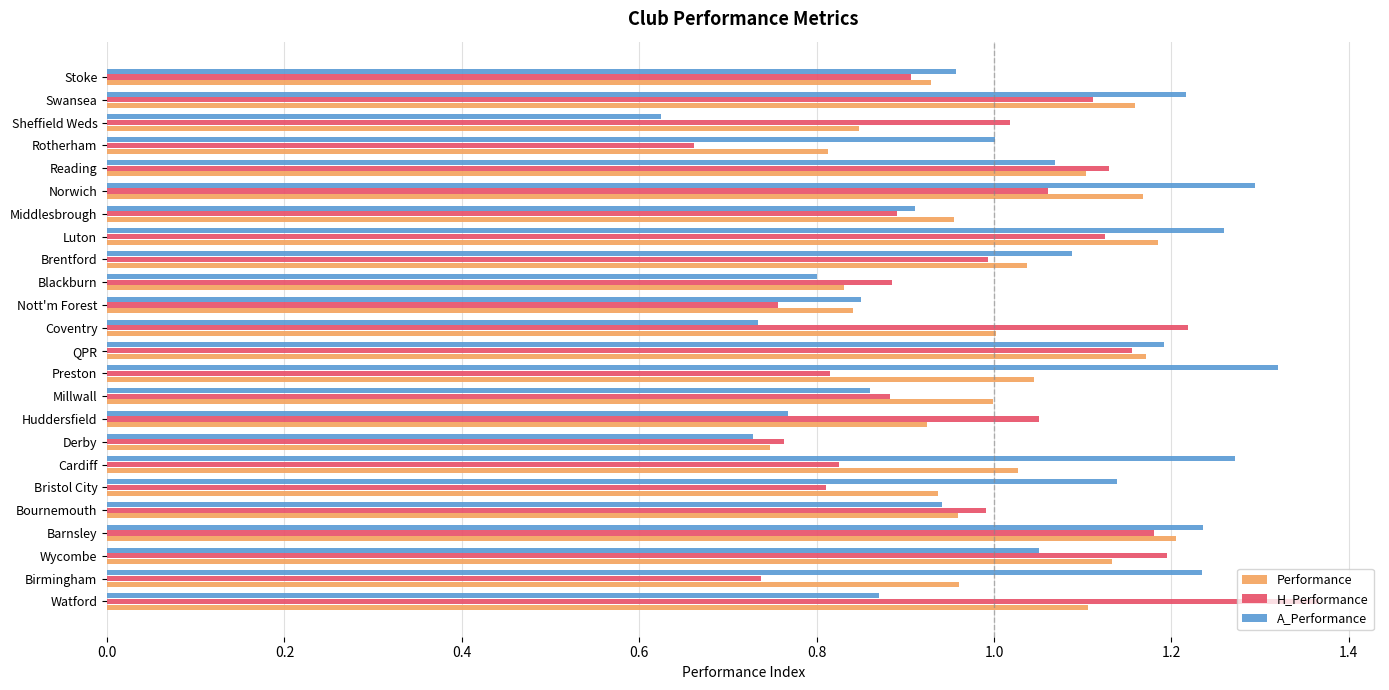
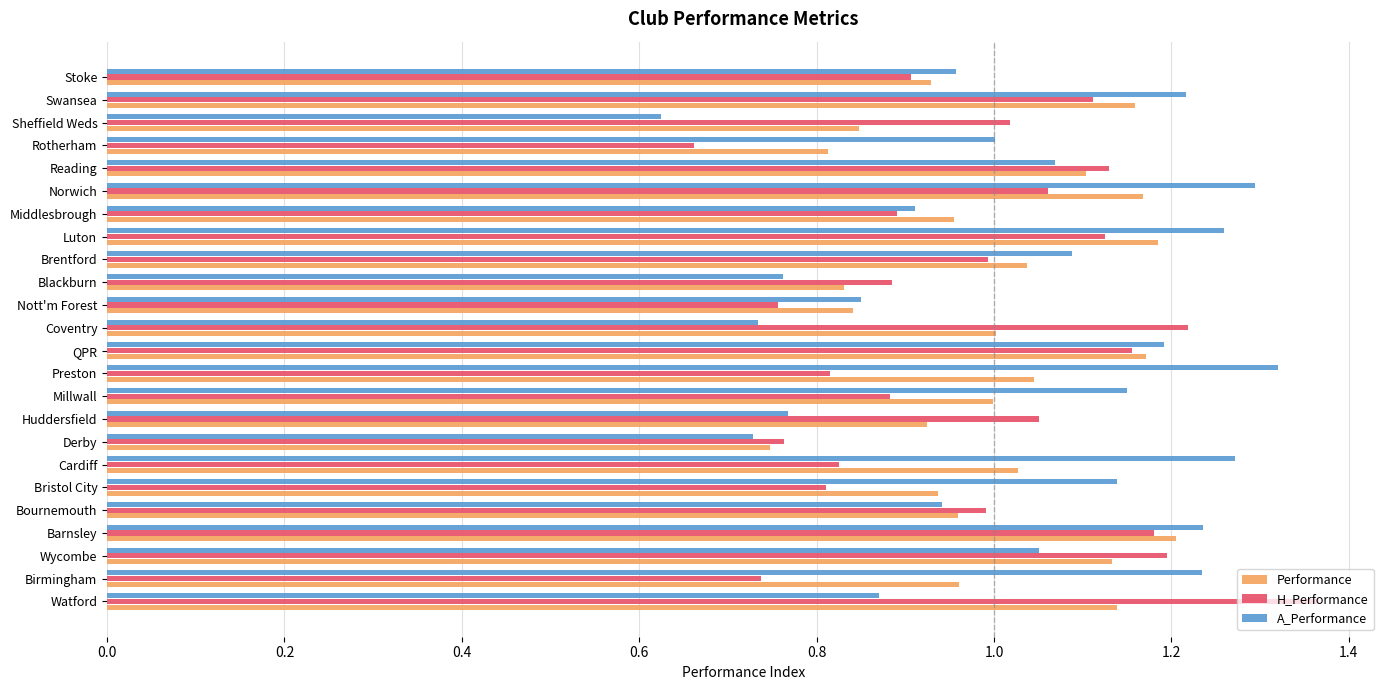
  {
    "Performance": {
      "Stoke": 0.93,
      "Swansea": 1.16,
      "Sheffield Weds": 0.85,
      "Rotherham": 0.81,
      "Reading": 1.10,
      "Norwich": 1.17,
      "Middlesbrough": 0.96,
      "Luton": 1.18,
      "Brentford": 1.04,
      "Blackburn": 0.83,
      "Nott'm Forest": 0.84,
      "Coventry": 1.00,
      "QPR": 1.17,
      "Preston": 1.04,
      "Millwall": 1.00,
      "Huddersfield": 0.93,
      "Derby": 0.75,
      "Cardiff": 1.03,
      "Bristol City": 0.94,
      "Bournemouth": 0.96,
      "Barnsley": 1.21,
      "Wycombe": 1.13,
      "Birmingham": 0.96,
-     "Watford": 1.11
+     "Watford": 1.14
    },
    "H_Performance": {
      "Stoke": 0.91,
      "Swansea": 1.11,
      "Sheffield Weds": 1.02,
      "Rotherham": 0.66,
      "Reading": 1.13,
      "Norwich": 1.06,
      "Middlesbrough": 0.89,
      "Luton": 1.13,
      "Brentford": 0.99,
      "Blackburn": 0.89,
      "Nott'm Forest": 0.76,
      "Coventry": 1.22,
      "QPR": 1.16,
      "Preston": 0.82,
      "Millwall": 0.88,
      "Huddersfield": 1.05,
      "Derby": 0.76,
      "Cardiff": 0.83,
      "Bristol City": 0.81,
      "Bournemouth": 0.99,
      "Barnsley": 1.18,
      "Wycombe": 1.19,
      "Birmingham": 0.74
    },
    "A_Performance": {
      "Stoke": 0.96,
      "Swansea": 1.22,
      "Sheffield Weds": 0.62,
      "Rotherham": 1.00,
      "Reading": 1.07,
      "Norwich": 1.29,
      "Middlesbrough": 0.91,
      "Luton": 1.26,
      "Brentford": 1.09,
-     "Blackburn": 0.80,
+     "Blackburn": 0.76,
      "Nott'm Forest": 0.85,
      "Coventry": 0.73,
      "QPR": 1.19,
      "Preston": 1.32,
-     "Millwall": 0.86,
+     "Millwall": 1.15,
      "Huddersfield": 0.77,
      "Derby": 0.73,
      "Cardiff": 1.27,
      "Bristol City": 1.14,
      "Bournemouth": 0.94,
      "Barnsley": 1.24,
      "Wycombe": 1.05,
      "Birmingham": 1.23,
      "Watford": 0.87
    }
  }
